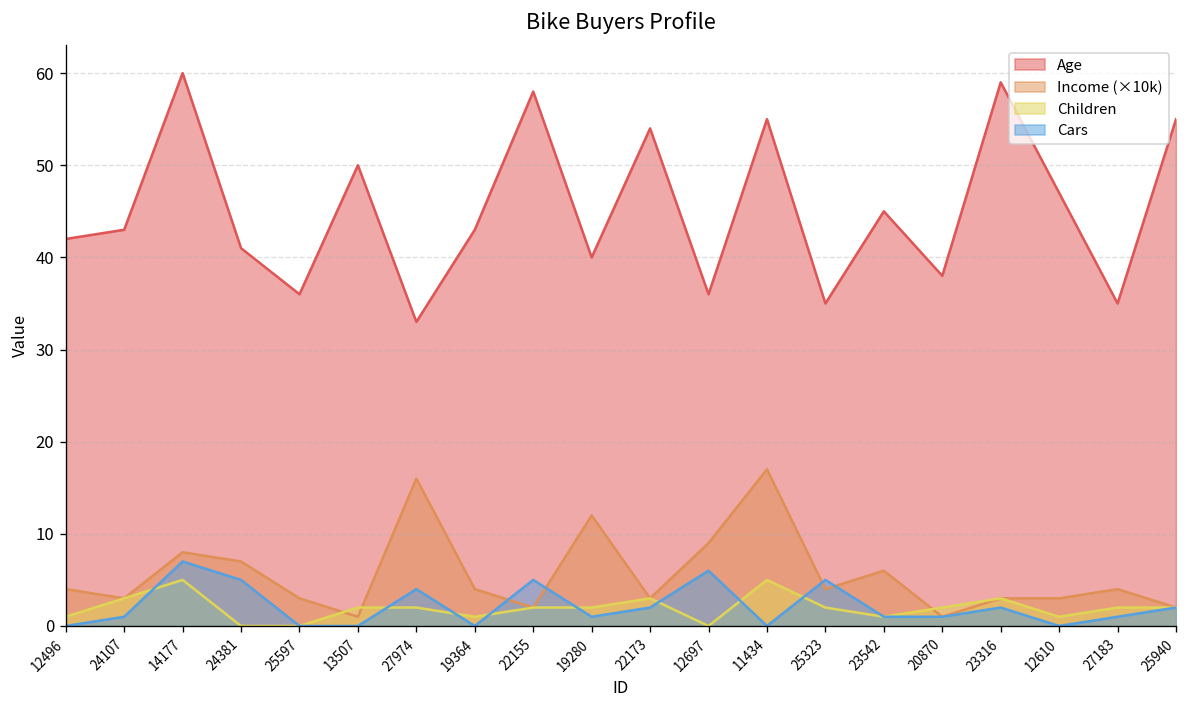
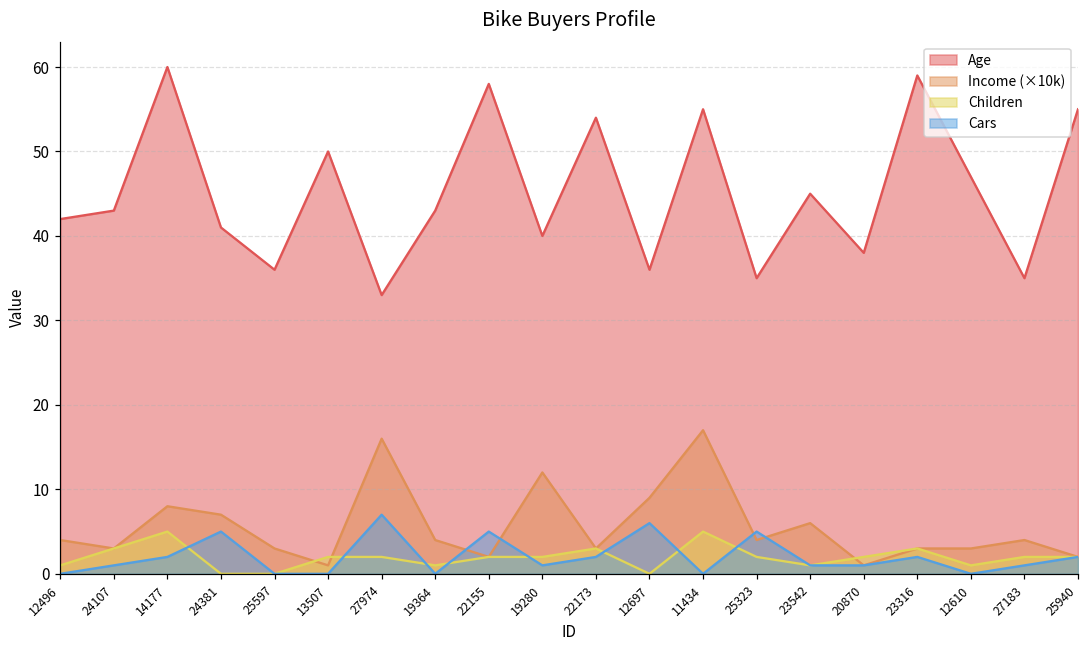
  {
    "Cars": {
      "12496": 0,
      "24107": 1,
-     "14177": 7,
+     "14177": 2,
      "24381": 5,
      "13507": 0,
-     "27974": 4,
+     "27974": 7,
      "19364": 0,
      "22155": 5,
      "19280": 1,
      "22173": 2,
      "12697": 6,
      "11434": 0,
      "25323": 5,
      "23316": 2,
      "12610": 0,
      "27183": 1
    }
  }
